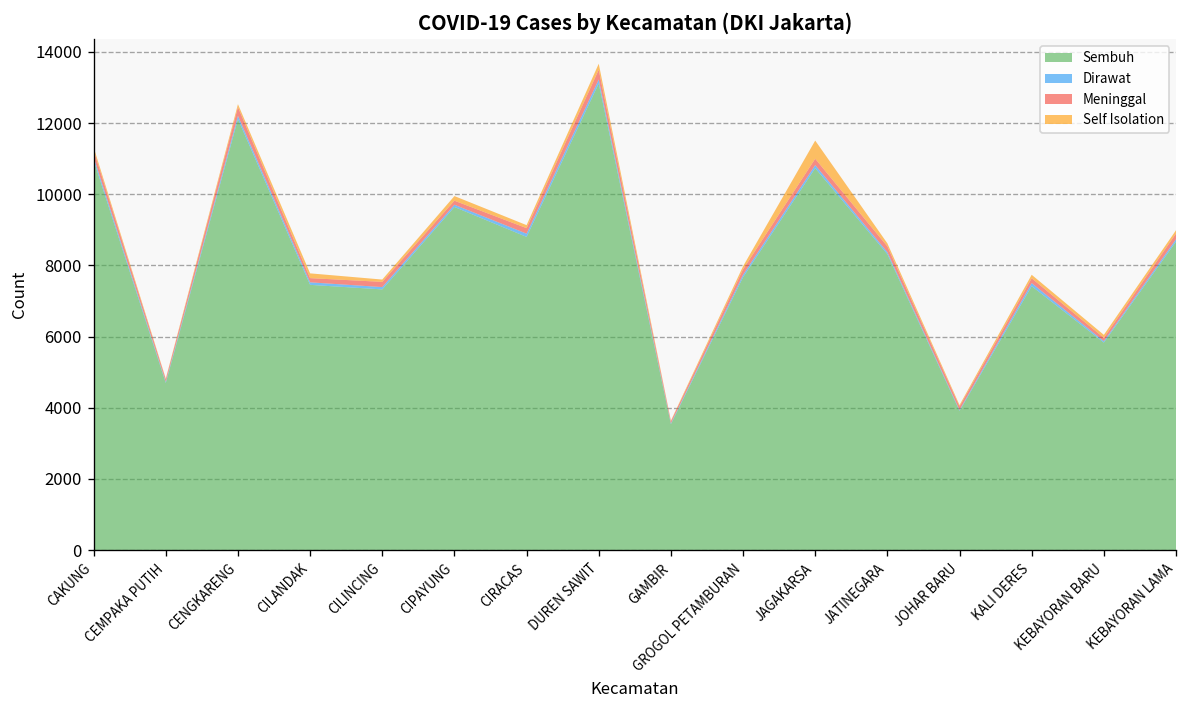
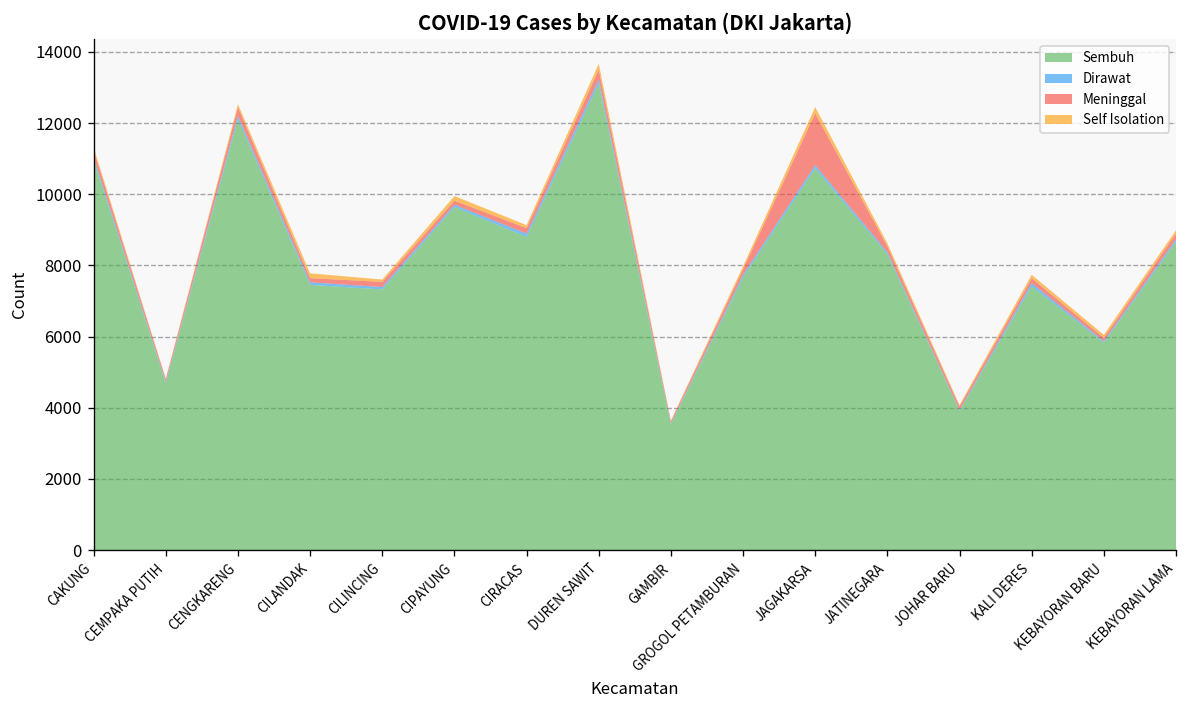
  {
    "Sembuh": {
      "CAKUNG": 11000,
      "CENGKARENG": 12100,
      "CIRACAS": 8800,
      "DUREN SAWIT": 13100,
      "JAGAKARSA": 10700,
      "KALI DERES": 7400
    },
    "Dirawat": {
      "CAKUNG": 100,
      "CENGKARENG": 100,
      "CIRACAS": 100,
      "DUREN SAWIT": 100,
      "JAGAKARSA": 100,
      "KALI DERES": 100
    },
    "Meninggal": {
      "CILANDAK": 100,
      "CIPAYUNG": 100,
      "DUREN SAWIT": 300,
-     "JAGAKARSA": 200,
+     "JAGAKARSA": 1500,
      "KALI DERES": 100,
      "KEBAYORAN LAMA": 200
    },
    "Self Isolation": {
      "CILANDAK": 100,
      "CIPAYUNG": 100,
      "DUREN SAWIT": 200,
-     "JAGAKARSA": 500,
+     "JAGAKARSA": 200,
      "KALI DERES": 100,
      "KEBAYORAN LAMA": 100
    }
  }
